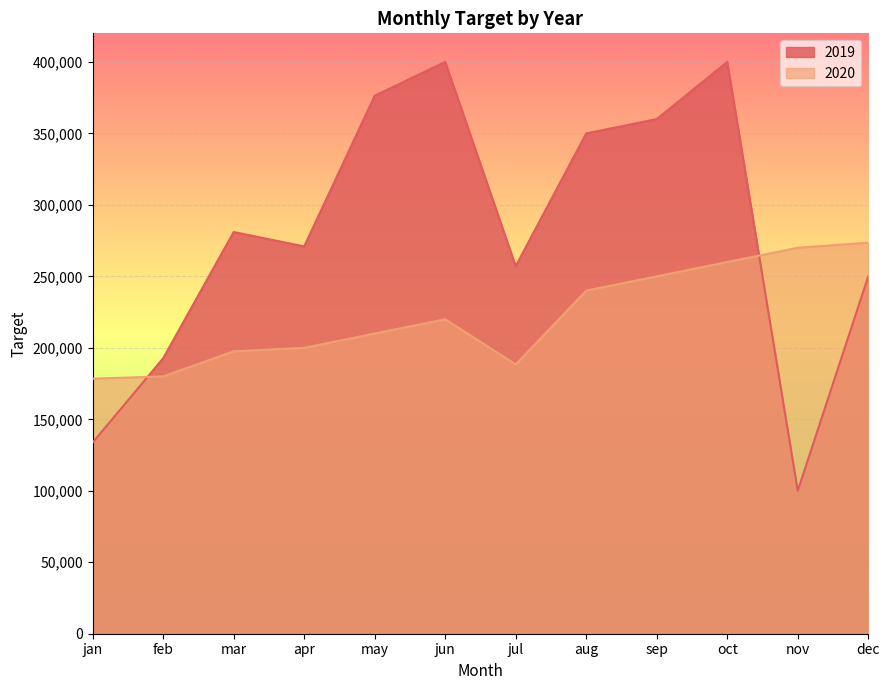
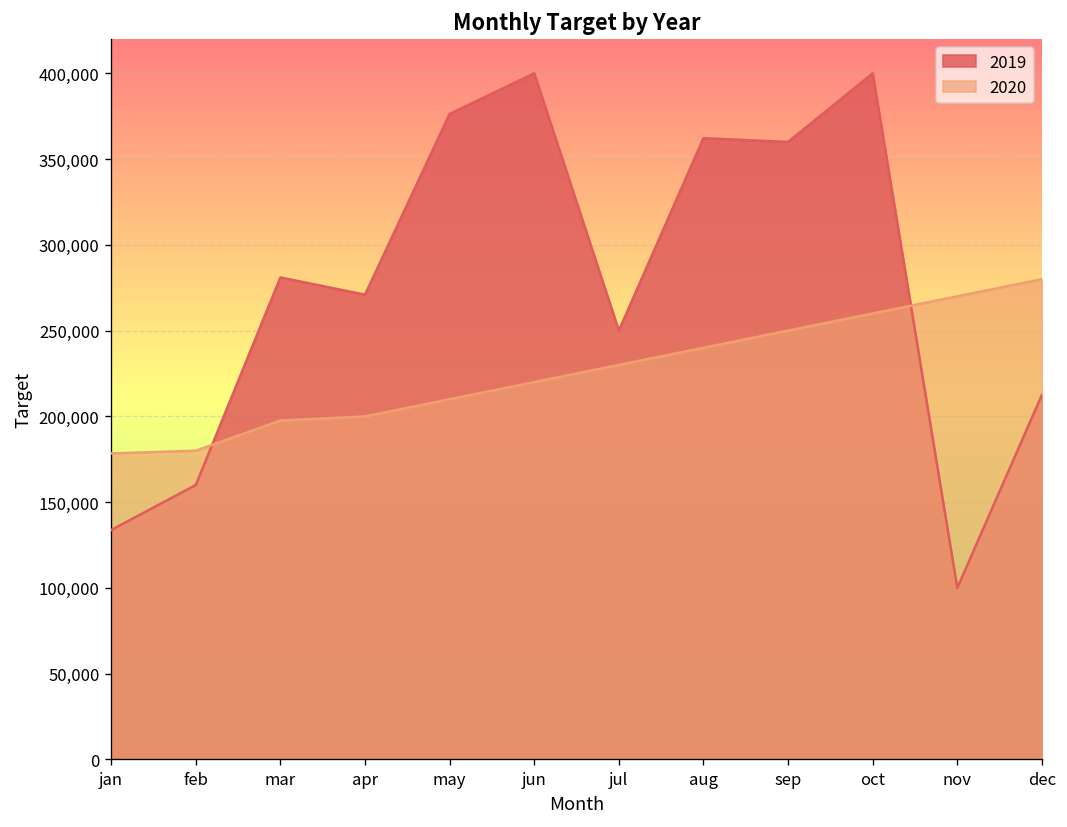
  {
    "2019": {
      "jan": "134,000",
-     "feb": "193,000",
+     "feb": "160,000",
      "mar": "281,000",
      "apr": "271,000",
      "may": "376,000",
      "jun": "400,000",
-     "jul": "257,000",
-     "aug": "350,000",
+     "jul": "250,000",
+     "aug": "362,000",
      "sep": "360,000",
      "oct": "400,000",
      "nov": "100,000",
-     "dec": "250,000"
+     "dec": "213,000"
    },
    "2020": {
      "jan": "178,000",
      "feb": "180,000",
      "mar": "198,000",
      "apr": "200,000",
      "may": "210,000",
      "jun": "220,000",
-     "jul": "188,000",
+     "jul": "230,000",
      "aug": "240,000",
      "sep": "250,000",
      "oct": "260,000",
      "nov": "270,000",
-     "dec": "274,000"
+     "dec": "280,000"
    }
  }
